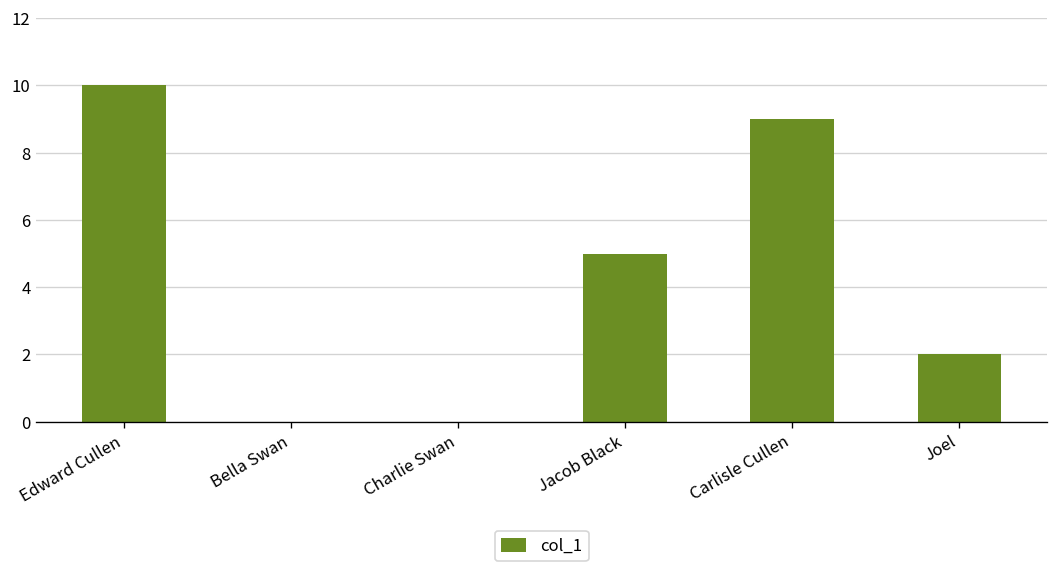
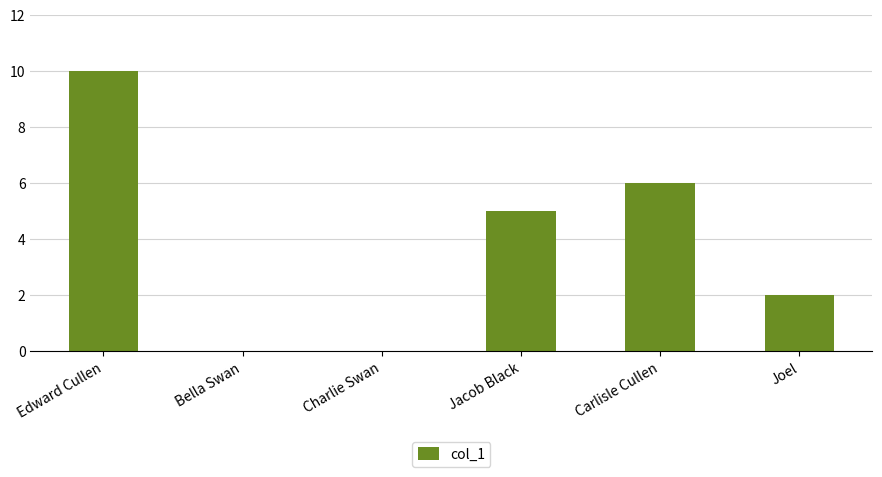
  {
    "Edward Cullen": 10,
    "Bella Swan": 0,
    "Charlie Swan": 0,
    "Jacob Black": 5,
-   "Carlisle Cullen": 9,
+   "Carlisle Cullen": 6,
    "Joel": 2
  }
